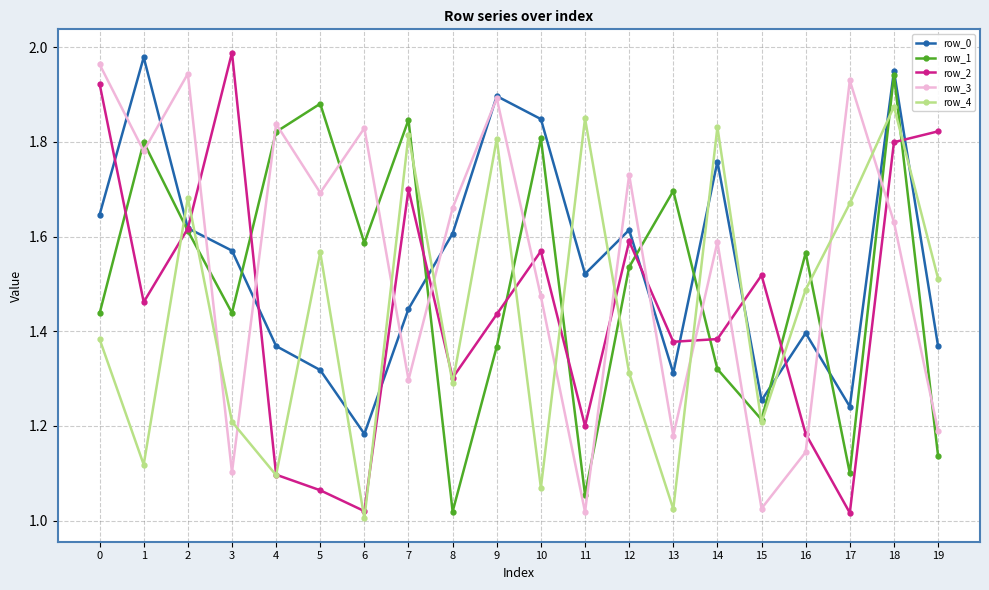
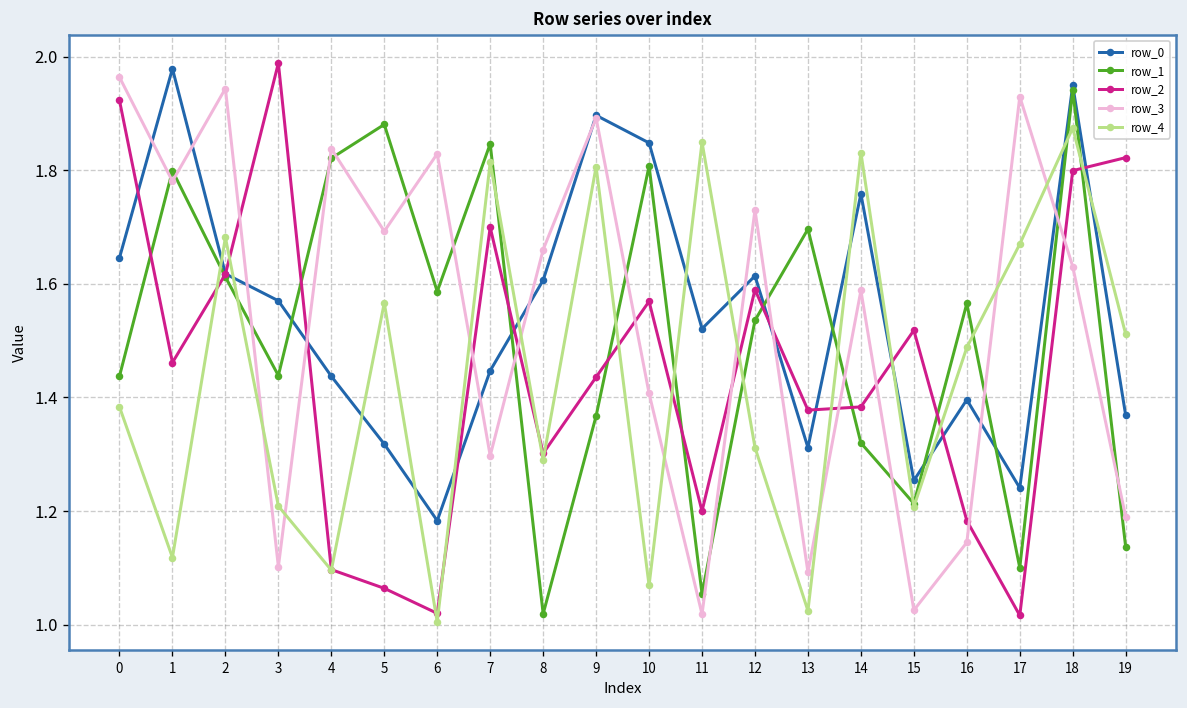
  {
    "row_0": {
      "0": 1.65,
      "1": 1.98,
      "3": 1.57,
-     "4": 1.37,
+     "4": 1.44,
      "5": 1.32,
      "6": 1.18,
      "7": 1.45,
      "8": 1.61,
      "10": 1.85,
      "11": 1.52,
      "12": 1.61,
      "13": 1.31,
      "14": 1.76,
      "15": 1.25,
      "16": 1.40,
      "17": 1.24,
      "18": 1.95,
      "19": 1.37
    },
    "row_1": {
      "0": 1.44,
      "1": 1.80,
      "3": 1.44,
      "4": 1.82,
      "5": 1.88,
      "6": 1.59,
      "7": 1.85,
      "8": 1.02,
      "9": 1.37,
      "10": 1.81,
      "11": 1.05,
      "12": 1.54,
      "13": 1.70,
      "14": 1.32,
      "15": 1.21,
      "16": 1.57,
      "17": 1.10,
      "18": 1.94,
      "19": 1.14
    },
    "row_2": {
      "0": 1.92,
      "1": 1.46,
      "3": 1.99,
      "5": 1.06,
      "6": 1.02,
      "7": 1.70,
      "8": 1.30,
      "9": 1.44,
      "10": 1.57,
      "11": 1.20,
      "12": 1.59,
      "13": 1.38,
      "14": 1.38,
      "15": 1.52,
      "16": 1.18,
      "17": 1.02,
      "18": 1.80,
      "19": 1.82
    },
    "row_3": {
      "0": 1.96,
      "1": 1.78,
      "2": 1.94,
      "3": 1.10,
      "4": 1.84,
      "5": 1.69,
      "6": 1.83,
      "7": 1.30,
      "8": 1.66,
-     "10": 1.47,
+     "10": 1.41,
      "11": 1.02,
      "12": 1.73,
-     "13": 1.18,
+     "13": 1.09,
      "14": 1.59,
      "15": 1.03,
      "16": 1.14,
      "17": 1.93,
      "18": 1.63,
      "19": 1.19
    },
    "row_4": {
      "0": 1.38,
      "1": 1.12,
      "2": 1.68,
      "3": 1.21,
      "5": 1.57,
      "6": 1.00,
      "7": 1.81,
      "8": 1.29,
      "9": 1.81,
      "10": 1.07,
      "11": 1.85,
      "12": 1.31,
      "13": 1.02,
      "14": 1.83,
      "15": 1.21,
      "16": 1.49,
      "17": 1.67,
      "18": 1.87,
      "19": 1.51
    }
  }
